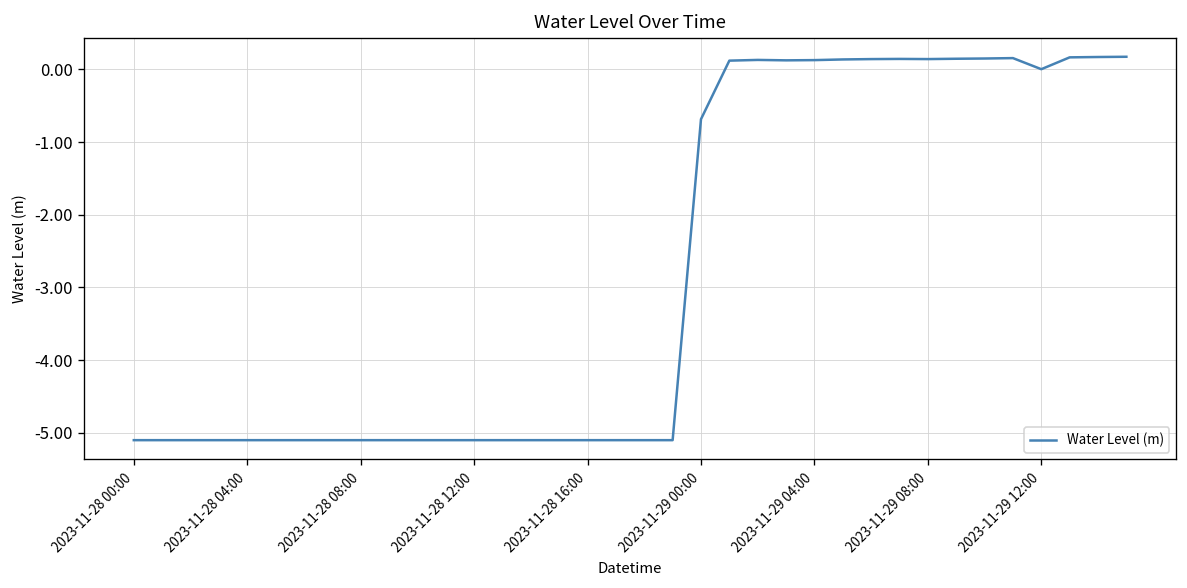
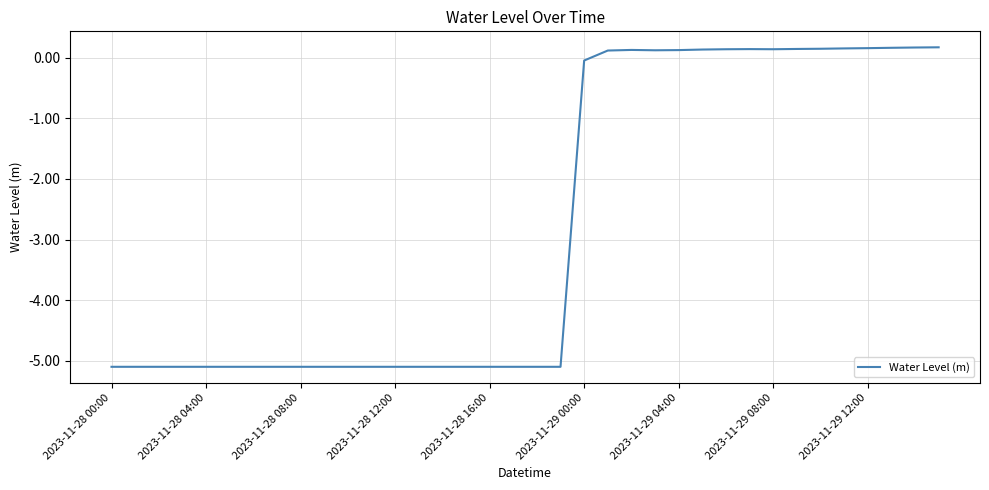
  {
    "2023-11-28 00:00": -5.1,
    "2023-11-28 04:00": -5.1,
    "2023-11-28 08:00": -5.1,
    "2023-11-28 12:00": -5.1,
    "2023-11-28 16:00": -5.1,
-   "2023-11-29 00:00": -0.7,
+   "2023-11-29 00:00": 0.0,
    "2023-11-29 04:00": 0.1,
    "2023-11-29 08:00": 0.1,
-   "2023-11-29 12:00": 0.0
+   "2023-11-29 12:00": 0.2
  }
